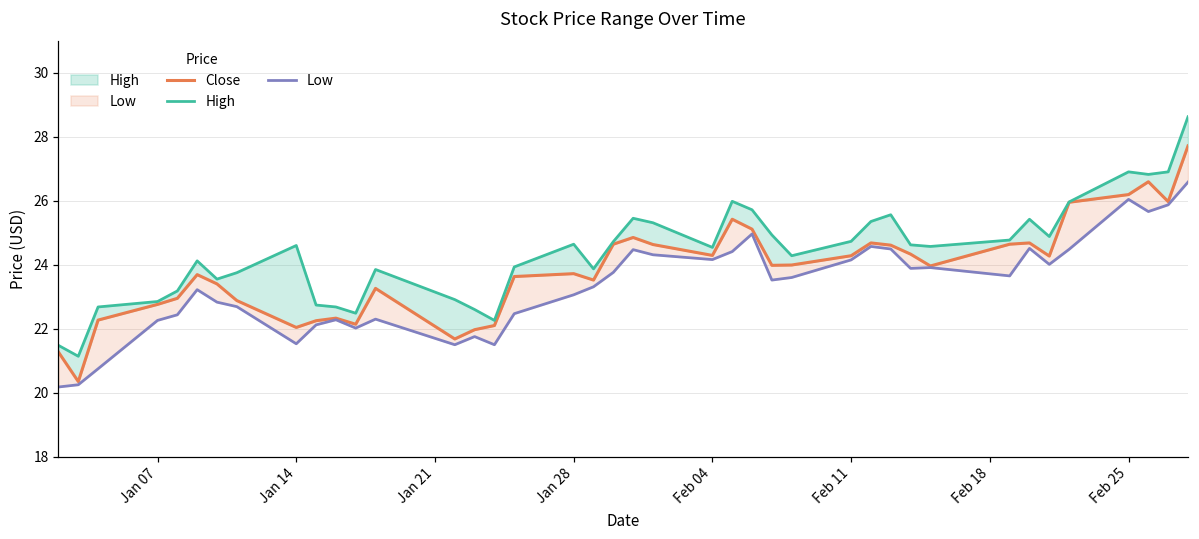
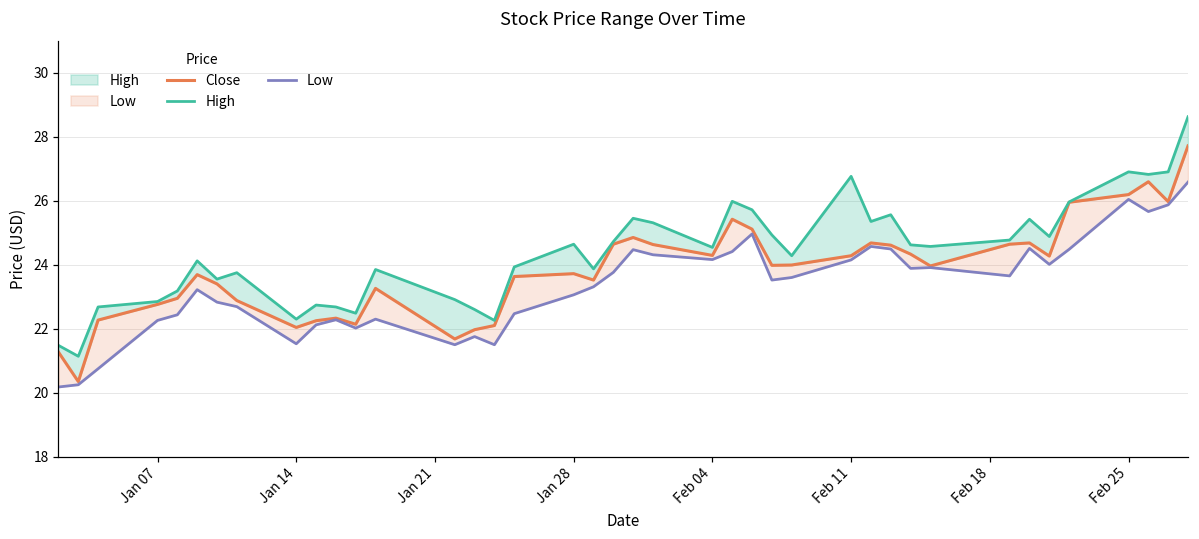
  {
    "High": {
      "Jan 07": 22.9,
-     "Jan 14": 24.6,
+     "Jan 14": 22.3,
      "Jan 28": 24.6,
      "Feb 04": 24.5,
-     "Feb 11": 24.7,
+     "Feb 11": 26.8,
      "Feb 25": 26.9
    }
  }
